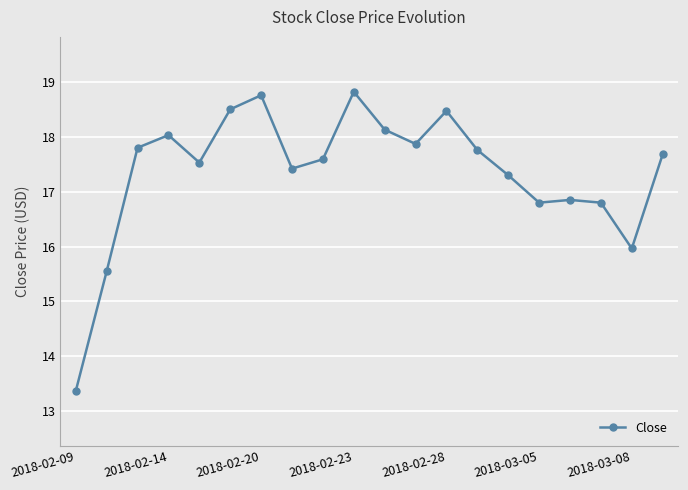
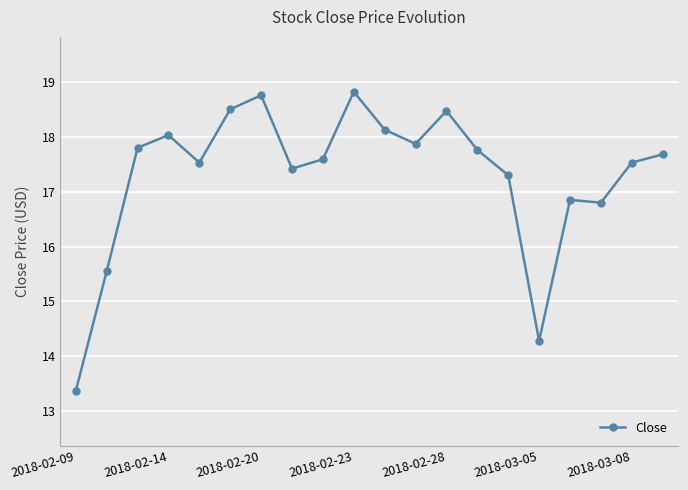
  {
    "2018-02-09": 13.4,
    "2018-02-14": 18.0,
    "2018-02-20": 18.8,
    "2018-02-23": 18.8,
    "2018-02-28": 18.5,
-   "2018-03-05": 16.8,
-   "2018-03-08": 16.0
+   "2018-03-05": 14.3,
+   "2018-03-08": 17.5
  }
